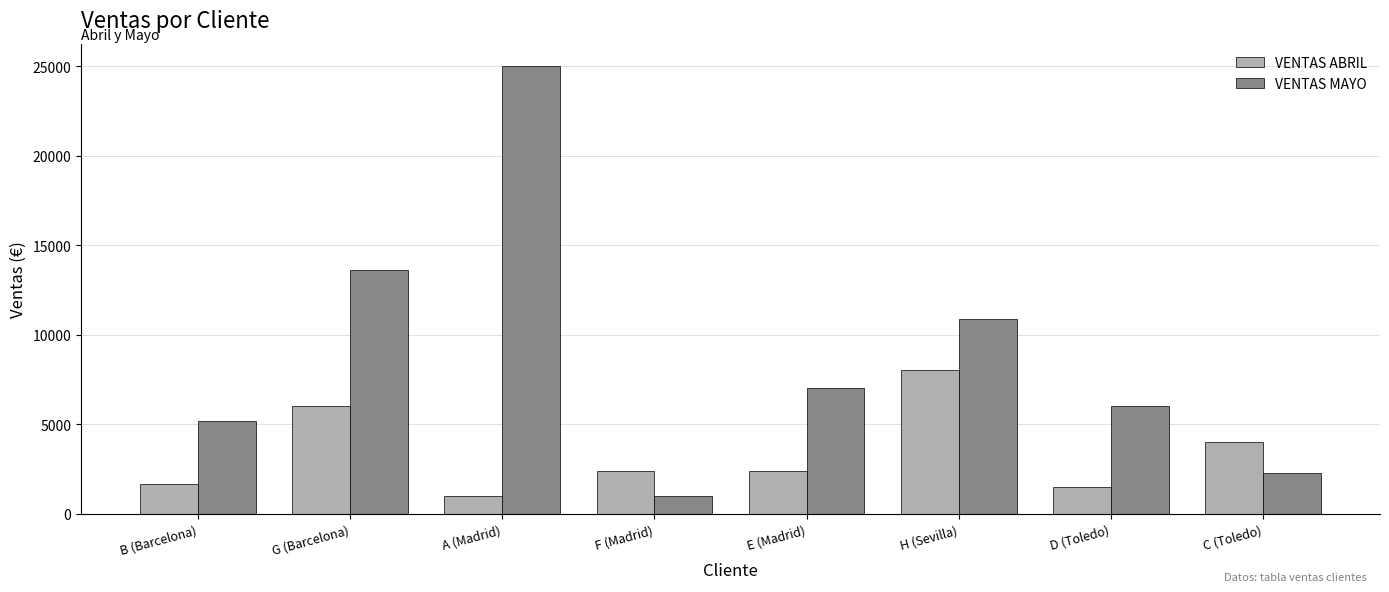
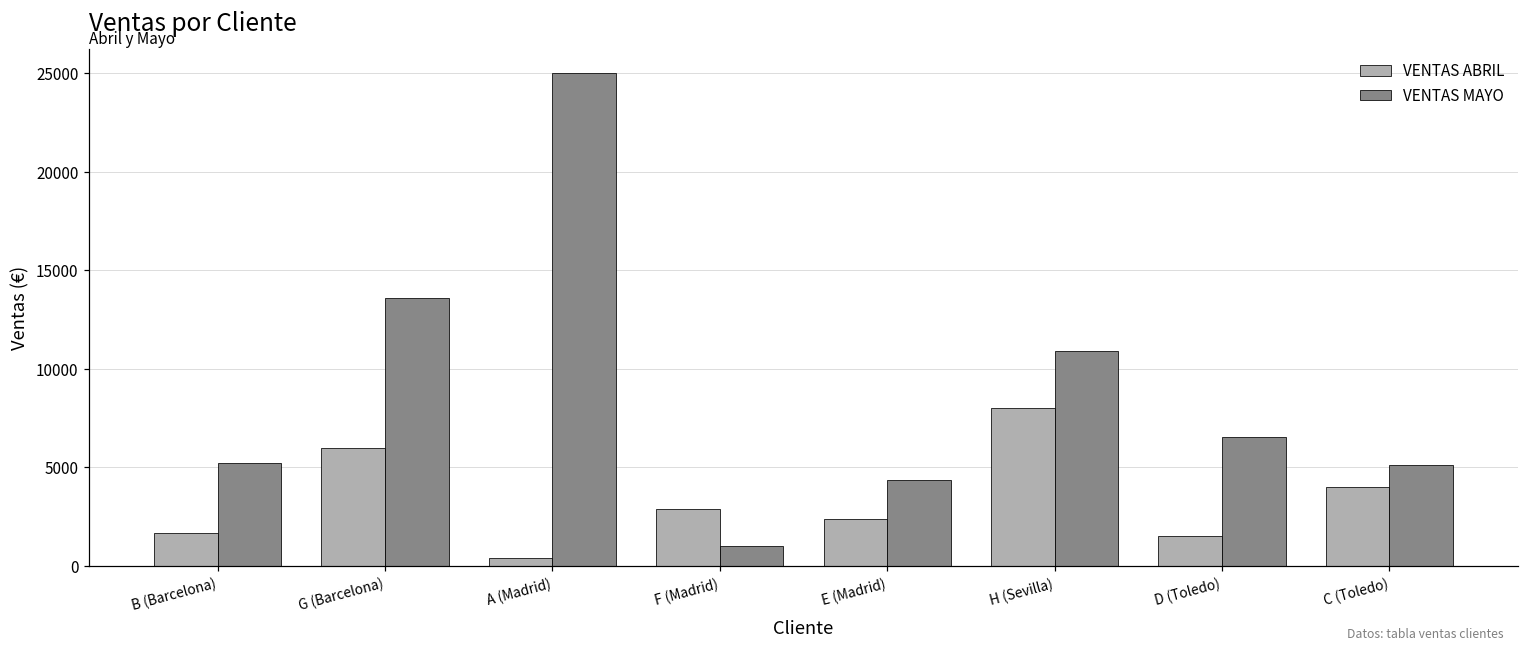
  {
    "VENTAS ABRIL": {
      "B (Barcelona)": 1700,
      "G (Barcelona)": 6000,
-     "A (Madrid)": 1000,
-     "F (Madrid)": 2400,
+     "A (Madrid)": 400,
+     "F (Madrid)": 2900,
      "E (Madrid)": 2400,
      "H (Sevilla)": 8000,
      "D (Toledo)": 1500,
      "C (Toledo)": 4000
    },
    "VENTAS MAYO": {
      "B (Barcelona)": 5200,
      "G (Barcelona)": 13600,
      "A (Madrid)": 25000,
      "F (Madrid)": 1000,
-     "E (Madrid)": 7000,
+     "E (Madrid)": 4400,
      "H (Sevilla)": 10900,
-     "D (Toledo)": 6000,
-     "C (Toledo)": 2300
+     "D (Toledo)": 6600,
+     "C (Toledo)": 5100
    }
  }
